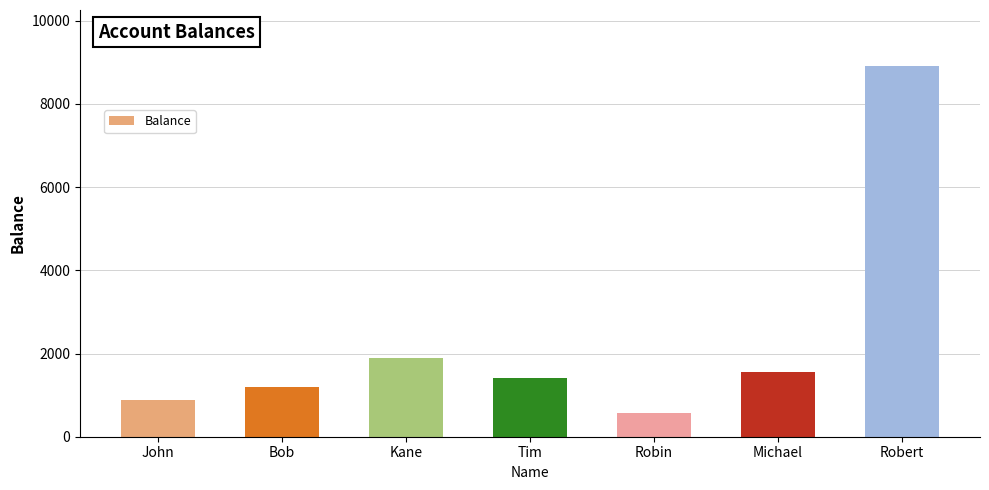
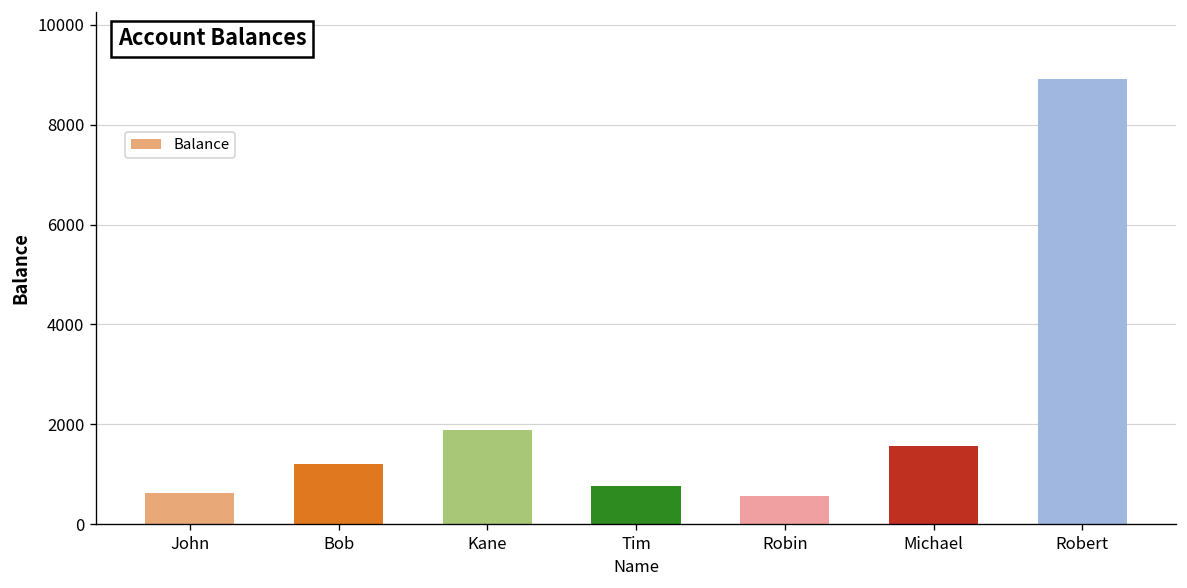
  {
-   "John": 900,
+   "John": 600,
    "Bob": 1200,
    "Kane": 1900,
-   "Tim": 1400,
+   "Tim": 800,
    "Robin": 600,
    "Michael": 1600,
    "Robert": 8900
  }
